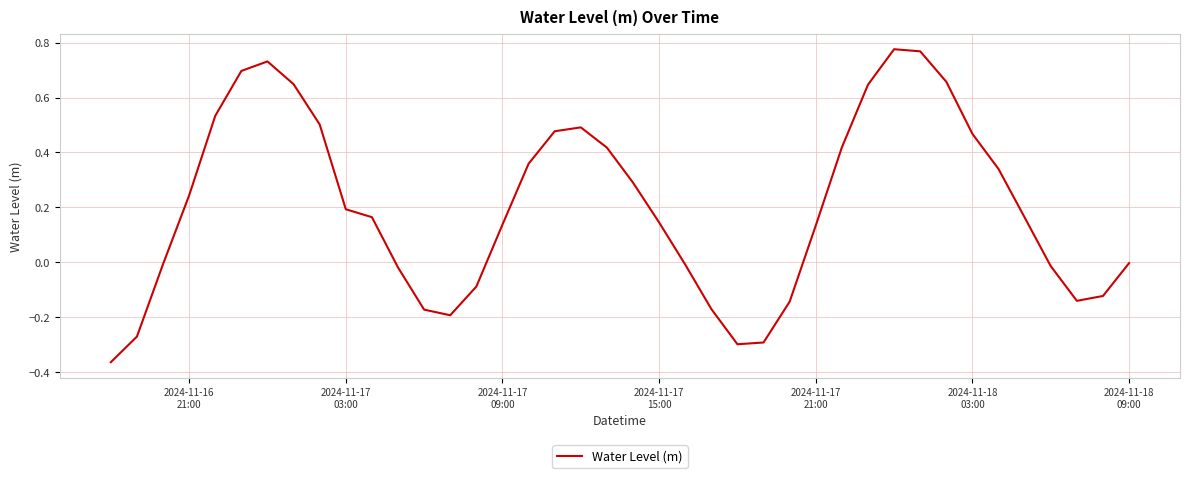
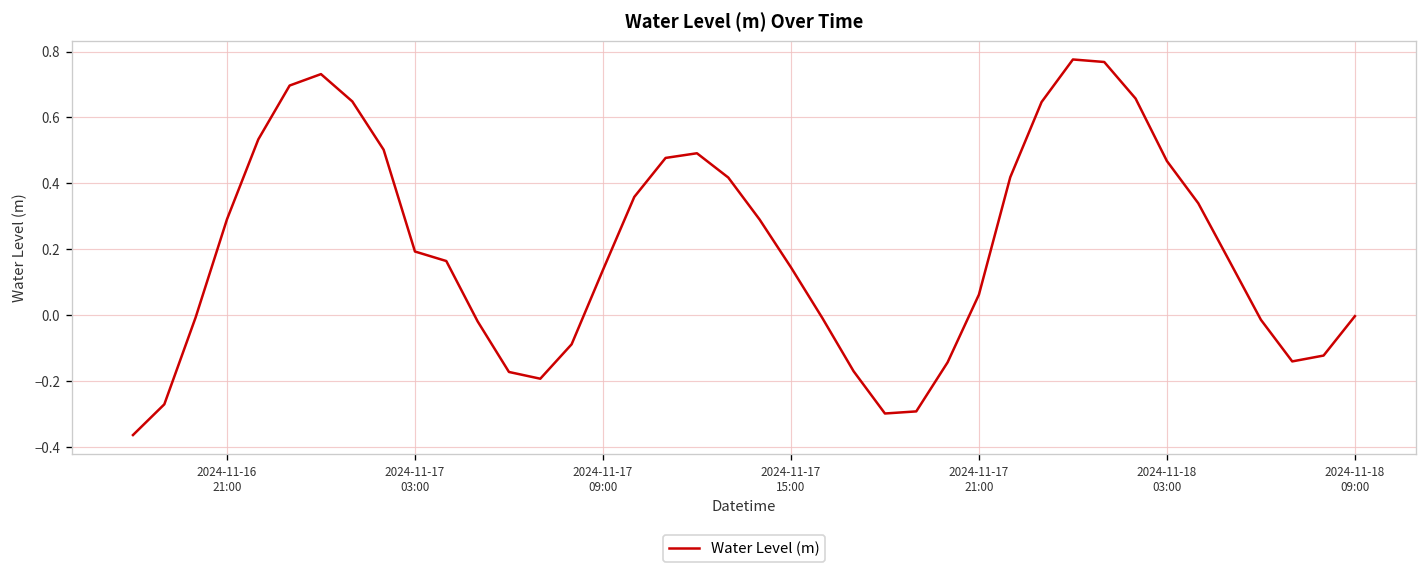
  {
-   "2024-11-16 21:00": 0.24,
+   "2024-11-16 21:00": 0.29,
    "2024-11-17 03:00": 0.19,
    "2024-11-17 09:00": 0.14,
    "2024-11-17 15:00": 0.15,
-   "2024-11-17 21:00": 0.13,
+   "2024-11-17 21:00": 0.06,
    "2024-11-18 03:00": 0.47,
    "2024-11-18 09:00": 0.00
  }
